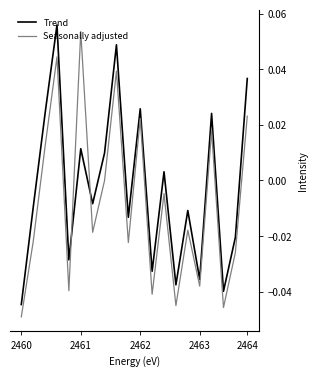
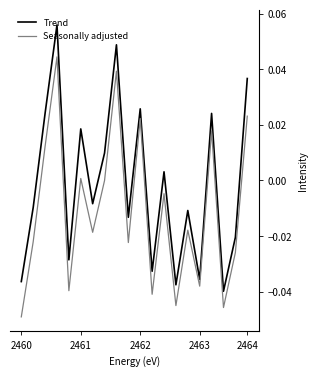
  {
    "Trend": {
-     "2460": -0.045,
-     "2461": 0.011,
+     "2460": -0.036,
+     "2461": 0.019,
      "2462": 0.026,
      "2463": -0.036,
      "2464": 0.037
    },
    "Seasonally adjusted": {
      "2460": -0.049,
-     "2461": 0.054,
+     "2461": 0.001,
      "2462": 0.022,
      "2463": -0.038,
      "2464": 0.023
    }
  }
